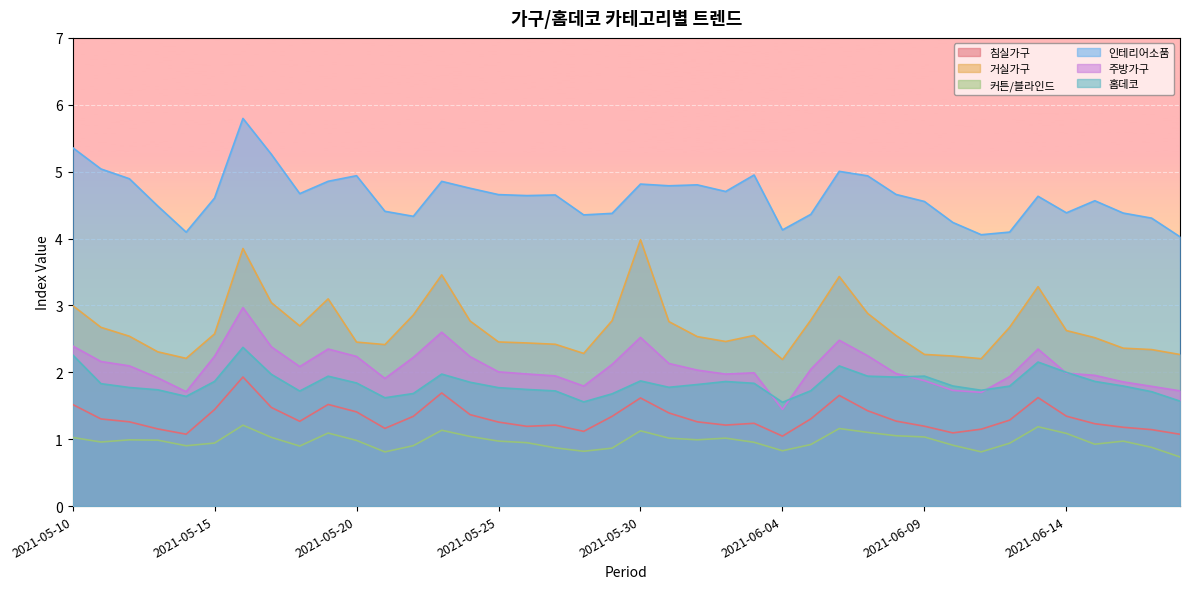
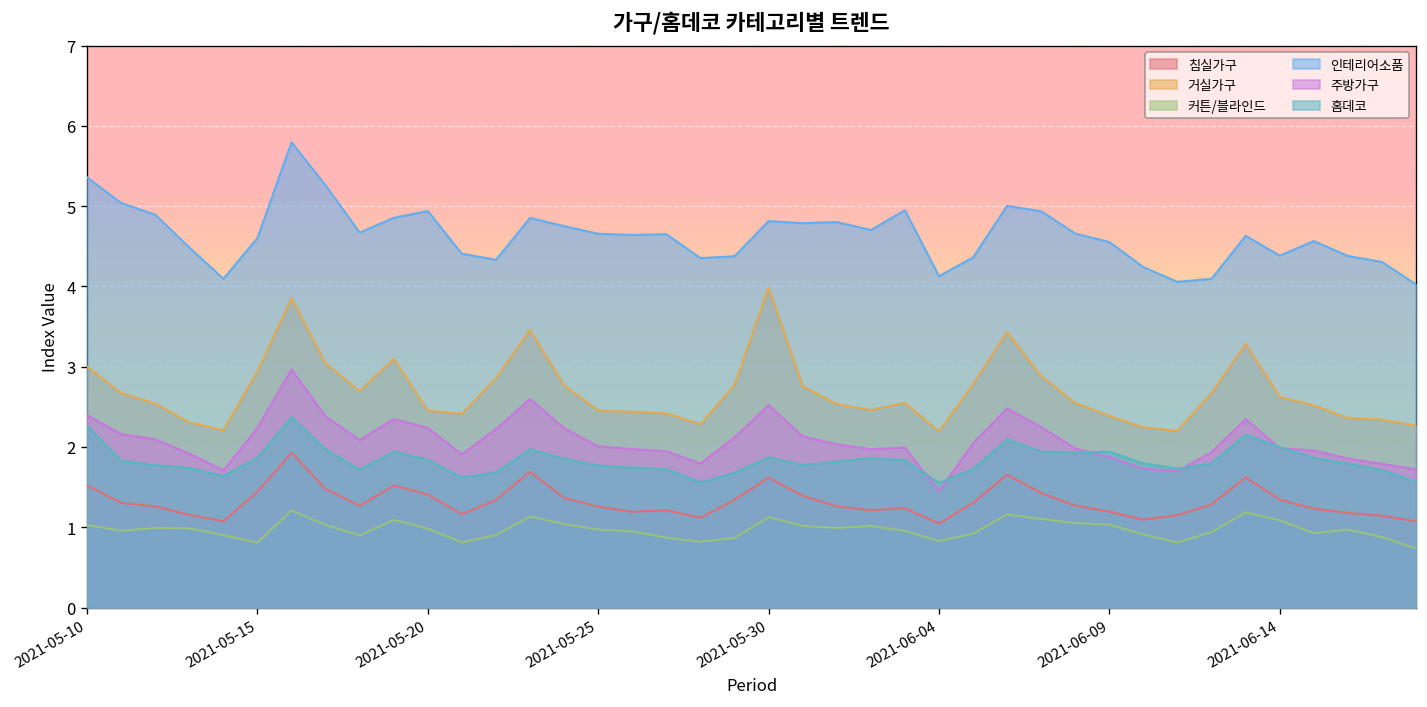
  {
    "침실가구": {
      "2021-05-10": 1.5,
      "2021-05-15": 1.4,
      "2021-05-20": 1.4,
      "2021-05-25": 1.3,
      "2021-05-30": 1.6,
      "2021-06-04": 1.0,
      "2021-06-09": 1.2,
      "2021-06-14": 1.3
    },
    "거실가구": {
      "2021-05-10": 3.0,
-     "2021-05-15": 2.6,
+     "2021-05-15": 2.9,
      "2021-05-20": 2.5,
      "2021-05-25": 2.5,
      "2021-05-30": 4.0,
      "2021-06-04": 2.2,
-     "2021-06-09": 2.3,
+     "2021-06-09": 2.4,
      "2021-06-14": 2.6
    },
    "커튼/블라인드": {
      "2021-05-10": 1.0,
-     "2021-05-15": 0.9,
+     "2021-05-15": 0.8,
      "2021-05-20": 1.0,
      "2021-05-25": 1.0,
      "2021-05-30": 1.1,
      "2021-06-04": 0.8,
      "2021-06-09": 1.0,
      "2021-06-14": 1.1
    },
    "주방가구": {
      "2021-05-10": 2.4,
      "2021-05-15": 2.2,
      "2021-05-20": 2.2,
      "2021-05-25": 2.0,
      "2021-05-30": 2.5,
      "2021-06-04": 1.4,
      "2021-06-09": 1.9
    }
  }
